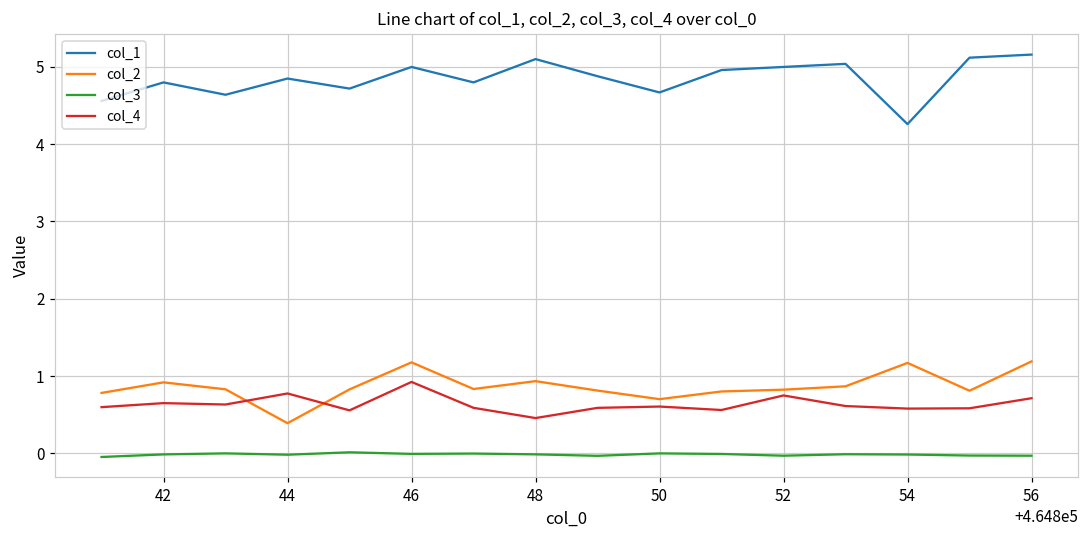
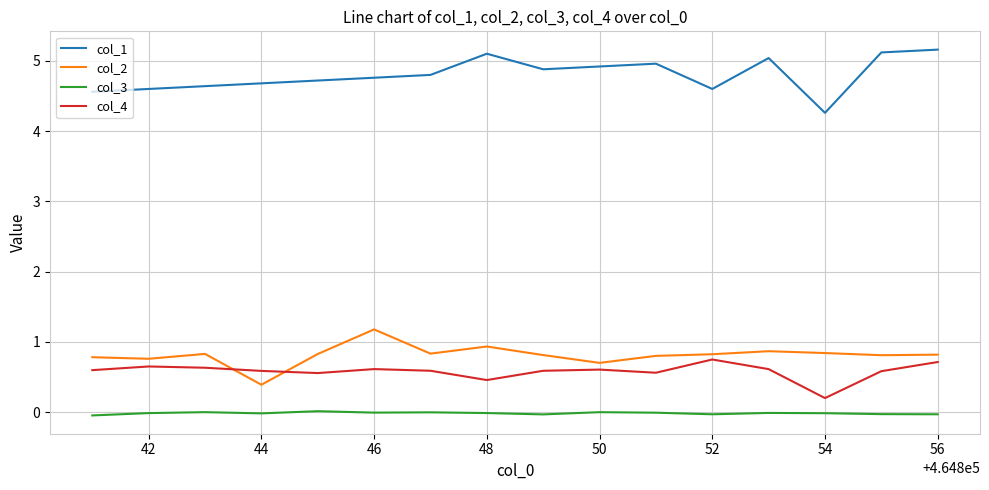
  {
    "col_1": {
-     "42": 4.8,
-     "44": 4.9,
-     "46": 5.0,
+     "42": 4.6,
+     "44": 4.7,
+     "46": 4.8,
      "48": 5.1,
-     "50": 4.7,
-     "52": 5.0,
+     "50": 4.9,
+     "52": 4.6,
      "54": 4.3,
      "56": 5.2
    },
    "col_2": {
-     "42": 0.9,
+     "42": 0.8,
      "44": 0.4,
      "46": 1.2,
      "48": 0.9,
      "50": 0.7,
      "52": 0.8,
-     "54": 1.2,
-     "56": 1.2
+     "54": 0.8,
+     "56": 0.8
    },
    "col_3": {
      "42": 0.0,
      "44": 0.0,
      "46": 0.0,
      "48": 0.0,
      "50": 0.0,
      "52": 0.0,
      "54": 0.0,
      "56": 0.0
    },
    "col_4": {
      "42": 0.6,
-     "44": 0.8,
-     "46": 0.9,
+     "44": 0.6,
+     "46": 0.6,
      "48": 0.5,
      "50": 0.6,
      "52": 0.7,
-     "54": 0.6,
+     "54": 0.2,
      "56": 0.7
    }
  }
